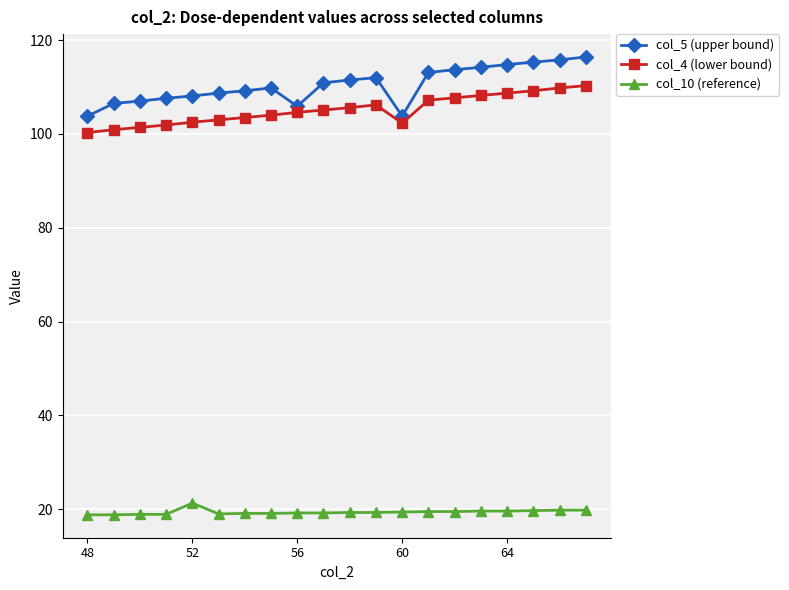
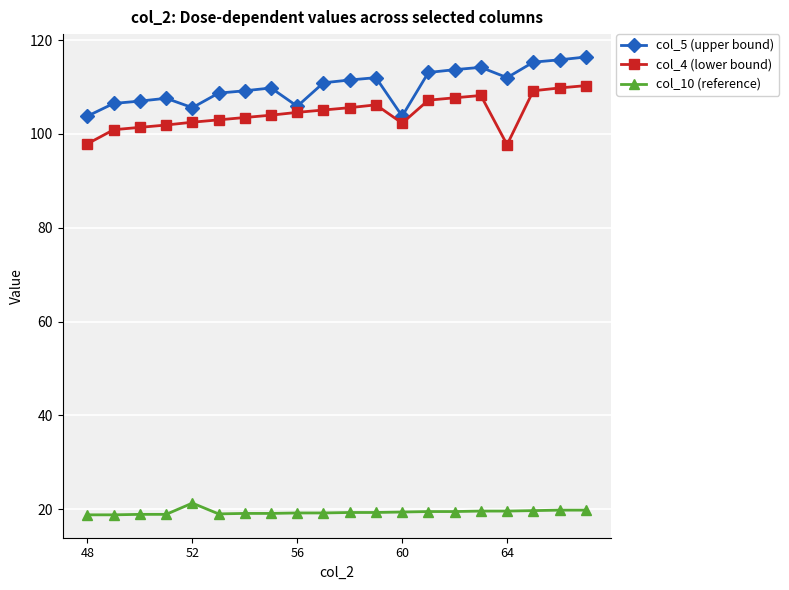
  {
    "col_5 (upper bound)": {
      "48": 104,
-     "52": 108,
+     "52": 106,
      "56": 106,
      "60": 104,
-     "64": 115
+     "64": 112
    },
    "col_4 (lower bound)": {
-     "48": 100,
+     "48": 98,
      "52": 103,
      "56": 105,
      "60": 102,
-     "64": 109
+     "64": 98
    },
    "col_10 (reference)": {
      "48": 19,
      "52": 21,
      "56": 19,
      "60": 19,
      "64": 20
    }
  }
